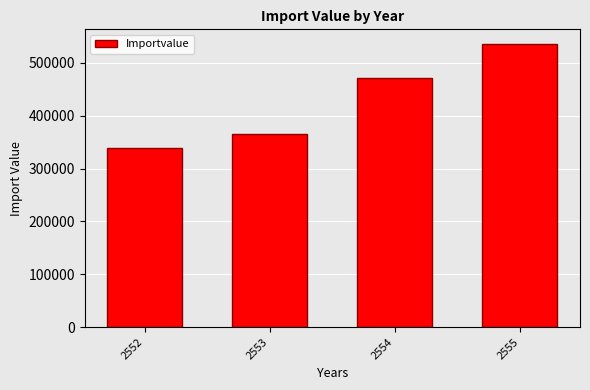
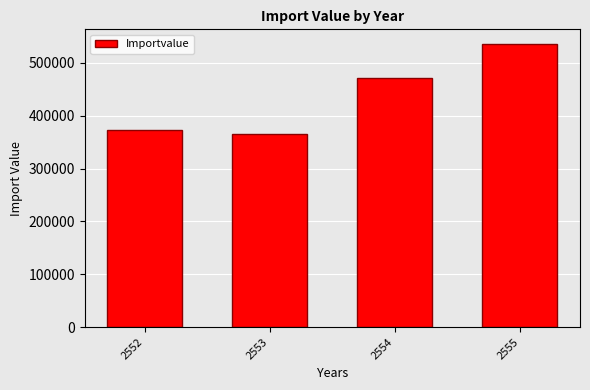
  {
-   "2552": 340000,
+   "2552": 370000,
    "2553": 370000,
    "2554": 470000,
    "2555": 540000
  }
